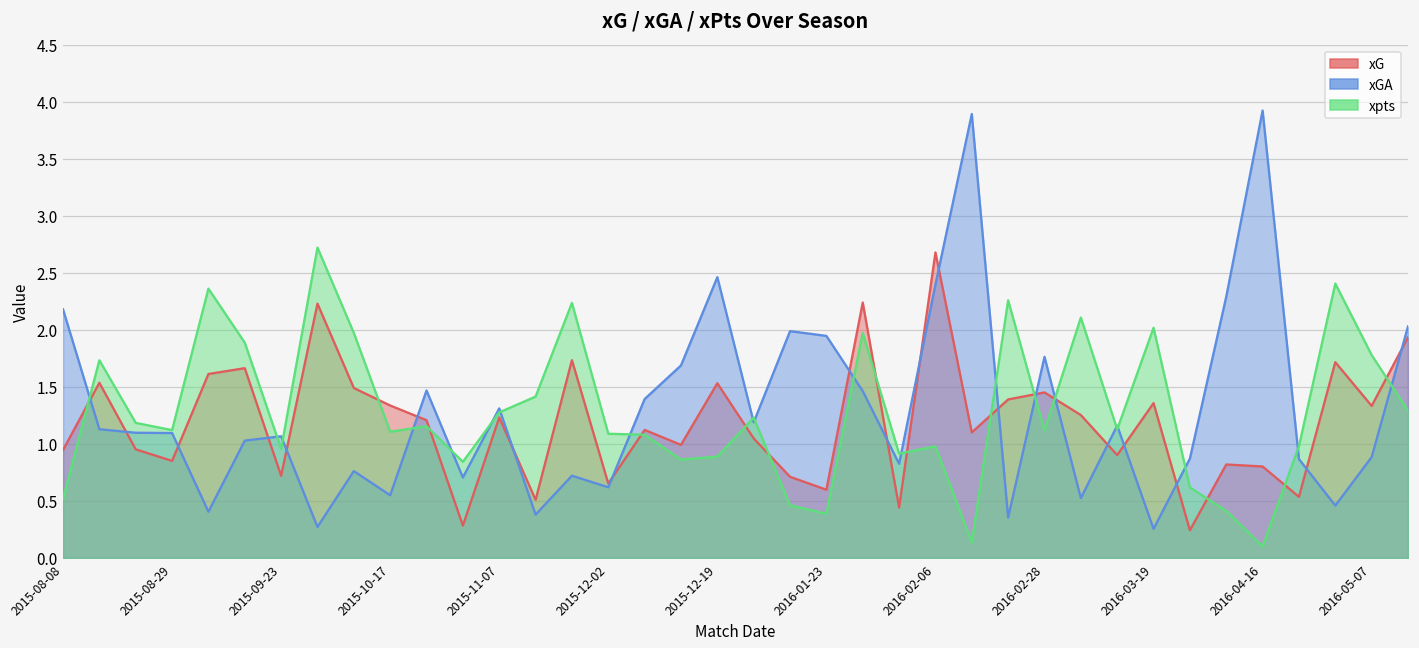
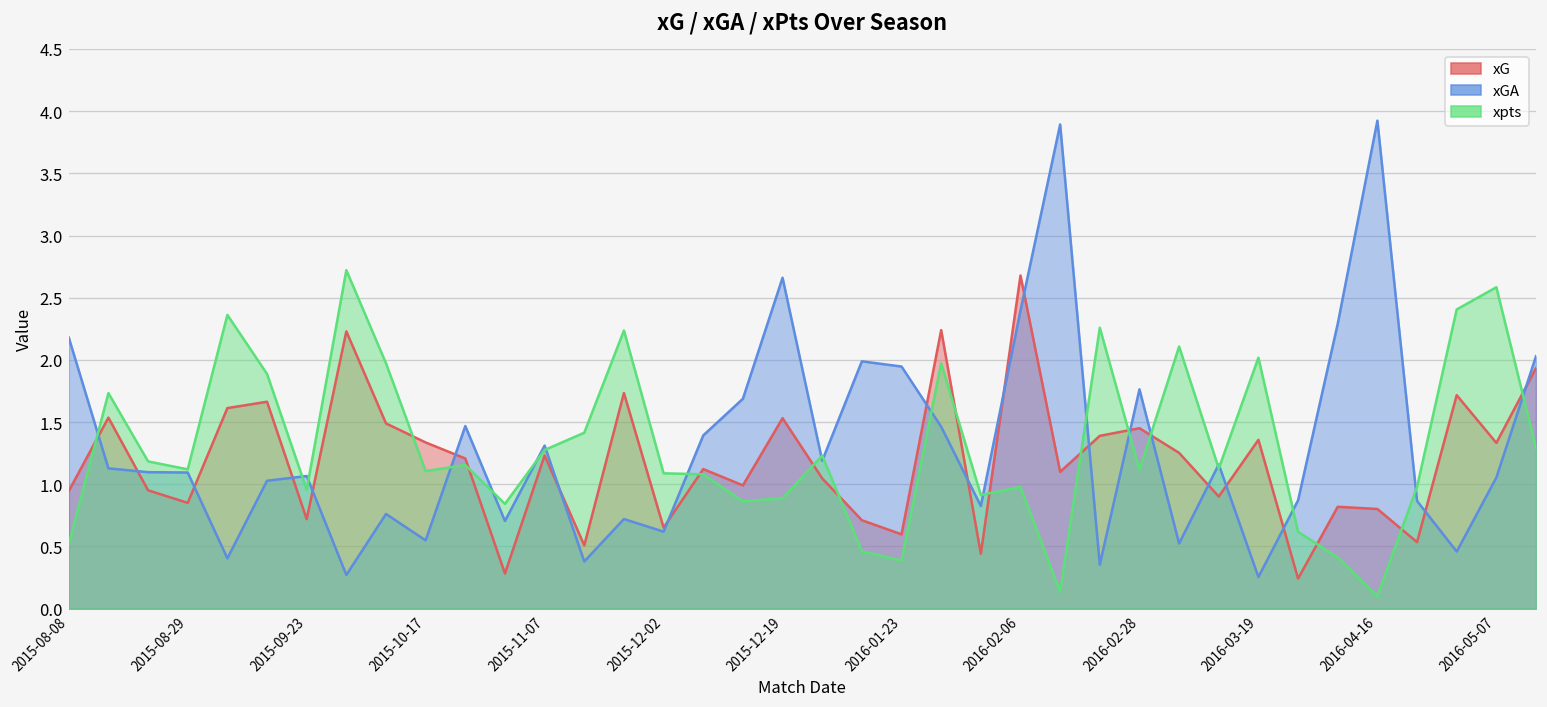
  {
    "xG": {
      "2015-08-08": 0.95,
      "2015-08-29": 0.85,
      "2015-09-23": 0.72,
      "2015-10-17": 1.34,
      "2015-11-07": 1.23,
      "2015-12-02": 0.65,
      "2015-12-19": 1.53,
      "2016-01-23": 0.60,
      "2016-02-06": 2.68,
      "2016-02-28": 1.45,
      "2016-03-19": 1.36,
      "2016-04-16": 0.80,
      "2016-05-07": 1.33
    },
    "xGA": {
      "2015-08-08": 2.18,
      "2015-08-29": 1.09,
      "2015-09-23": 1.07,
      "2015-10-17": 0.55,
      "2015-11-07": 1.31,
      "2015-12-02": 0.62,
-     "2015-12-19": 2.46,
+     "2015-12-19": 2.66,
      "2016-01-23": 1.95,
      "2016-02-06": 2.40,
      "2016-02-28": 1.76,
      "2016-03-19": 0.25,
      "2016-04-16": 3.92,
-     "2016-05-07": 0.88
+     "2016-05-07": 1.05
    },
    "xpts": {
      "2015-08-08": 0.52,
      "2015-08-29": 1.12,
      "2015-09-23": 0.96,
      "2015-10-17": 1.11,
      "2015-11-07": 1.28,
      "2015-12-02": 1.09,
      "2015-12-19": 0.89,
      "2016-01-23": 0.39,
      "2016-02-06": 0.98,
      "2016-02-28": 1.12,
      "2016-03-19": 2.02,
      "2016-04-16": 0.10,
-     "2016-05-07": 1.78
+     "2016-05-07": 2.58
    }
  }
